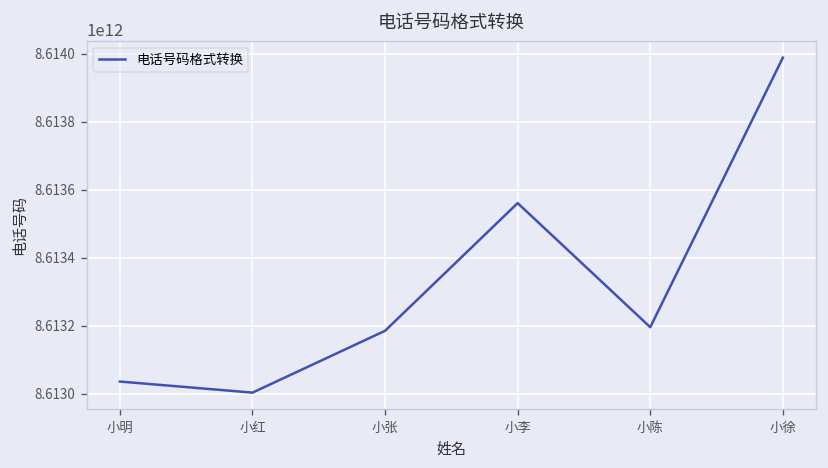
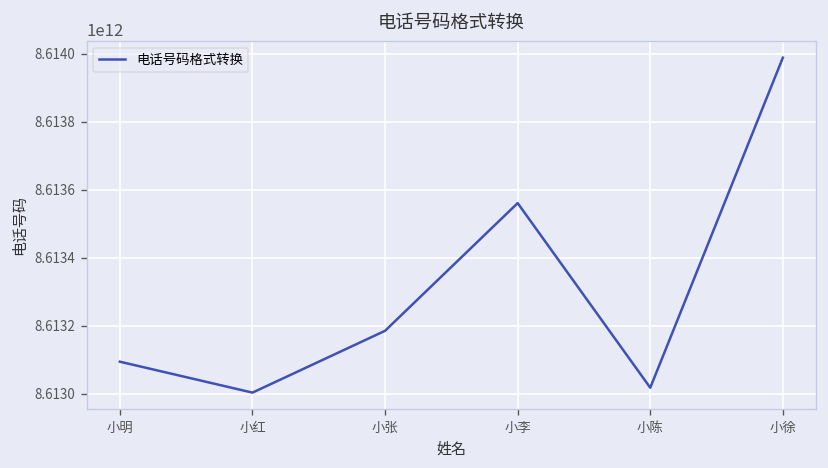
  {
-   "小明": 8613040000000,
+   "小明": 8613090000000,
    "小红": 8613000000000,
    "小张": 8613190000000,
    "小李": 8613560000000,
-   "小陈": 8613200000000,
+   "小陈": 8613020000000,
    "小徐": 8613990000000
  }
